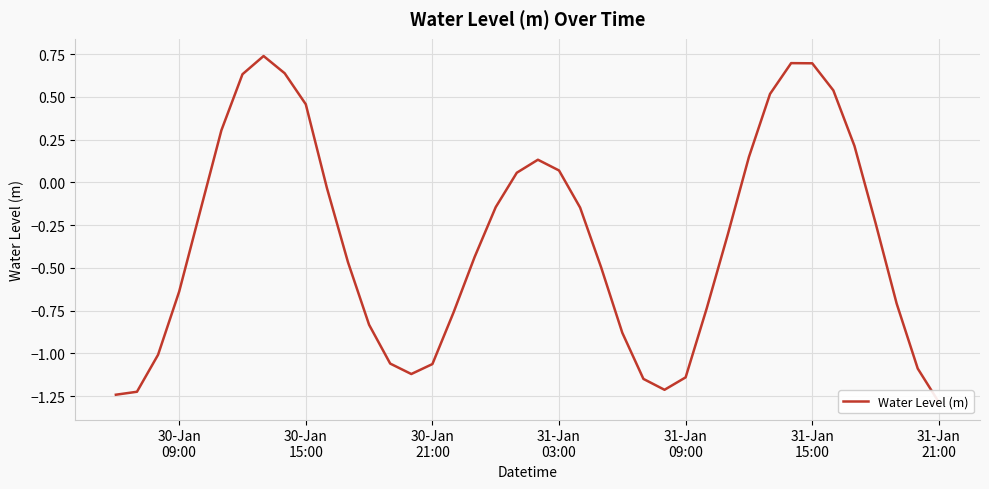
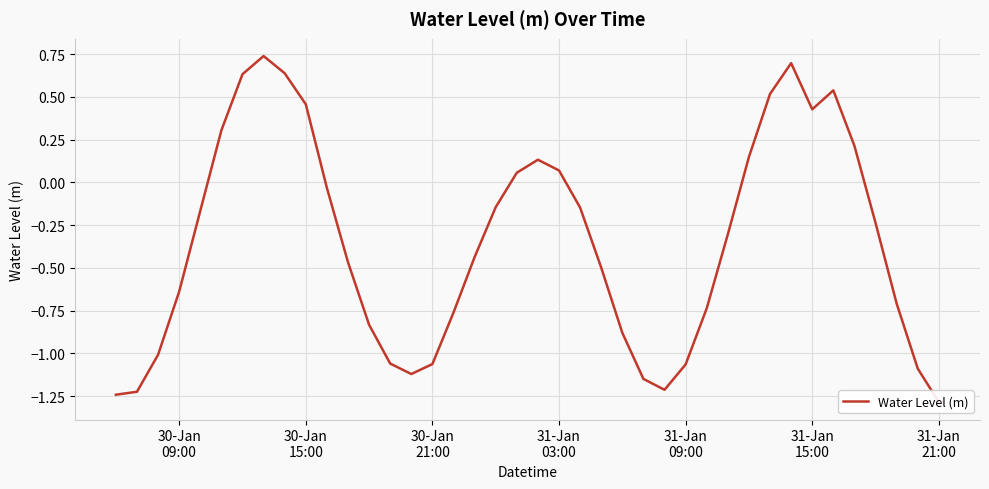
  {
    "30-Jan 09:00": -0.64,
    "30-Jan 15:00": 0.46,
    "30-Jan 21:00": -1.06,
    "31-Jan 03:00": 0.07,
-   "31-Jan 09:00": -1.14,
-   "31-Jan 15:00": 0.70
+   "31-Jan 09:00": -1.07,
+   "31-Jan 15:00": 0.43
  }
